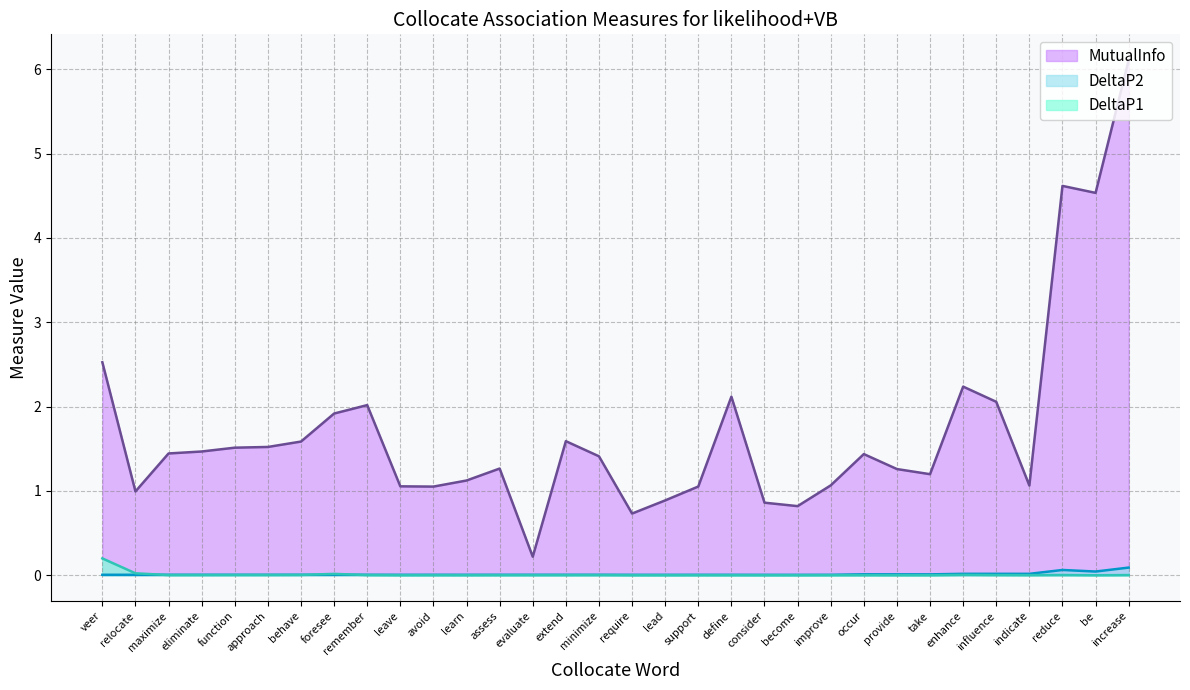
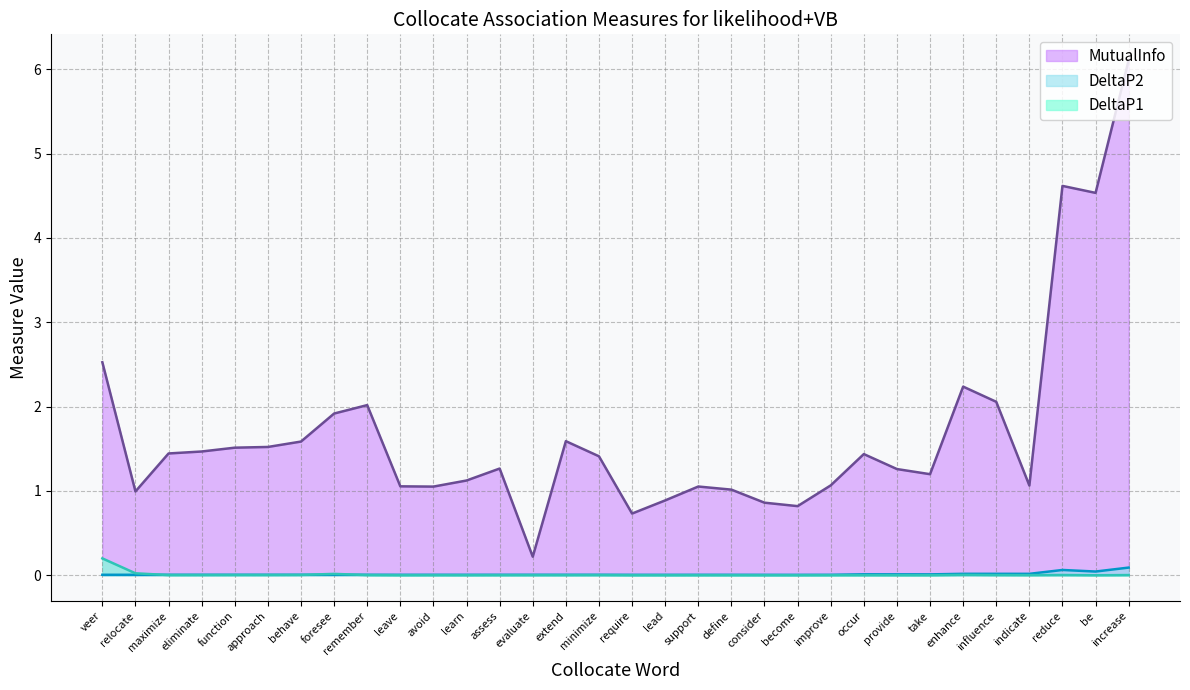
  {
    "MutualInfo": {
      "veer": 2.5,
      "relocate": 1.0,
      "maximize": 1.4,
      "eliminate": 1.5,
      "function": 1.5,
      "approach": 1.5,
      "behave": 1.6,
      "foresee": 1.9,
      "remember": 2.0,
      "leave": 1.1,
      "avoid": 1.1,
      "learn": 1.1,
      "assess": 1.3,
      "evaluate": 0.2,
      "extend": 1.6,
      "minimize": 1.4,
      "require": 0.7,
      "lead": 0.9,
      "support": 1.1,
-     "define": 2.1,
+     "define": 1.0,
      "consider": 0.9,
      "become": 0.8,
      "improve": 1.1,
      "occur": 1.4,
      "provide": 1.3,
      "take": 1.2,
      "enhance": 2.2,
      "influence": 2.1,
      "indicate": 1.1,
      "reduce": 4.6,
      "be": 4.5
    }
  }
